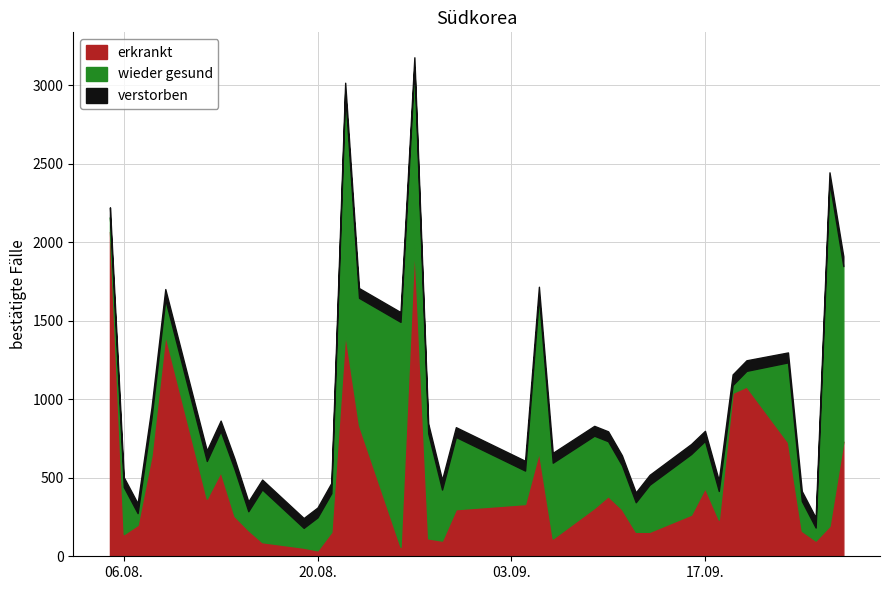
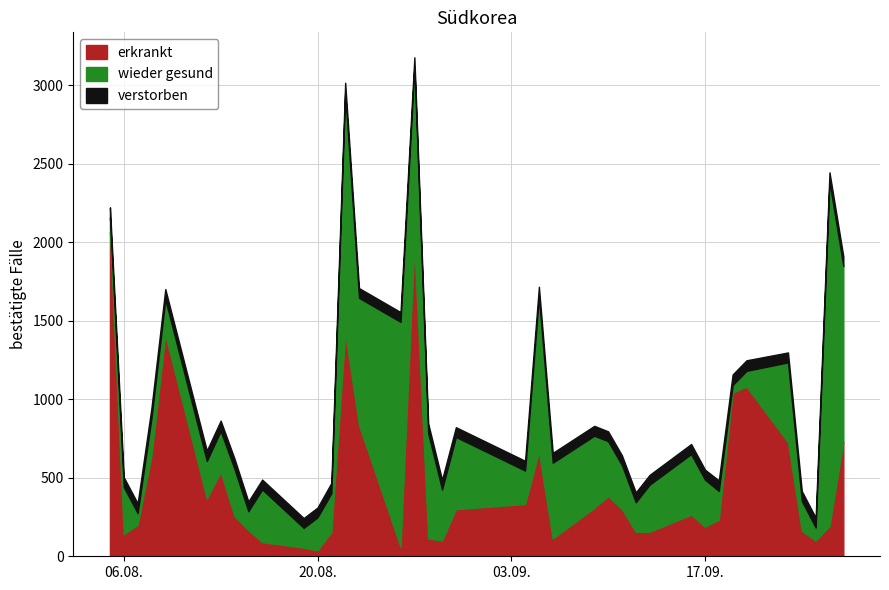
  {
    "erkrankt": {
-     "17.09.": 440
+     "17.09.": 190
    },
    "verstorben": {
      "06.08.": 60,
      "20.08.": 60,
      "17.09.": 60
    }
  }
